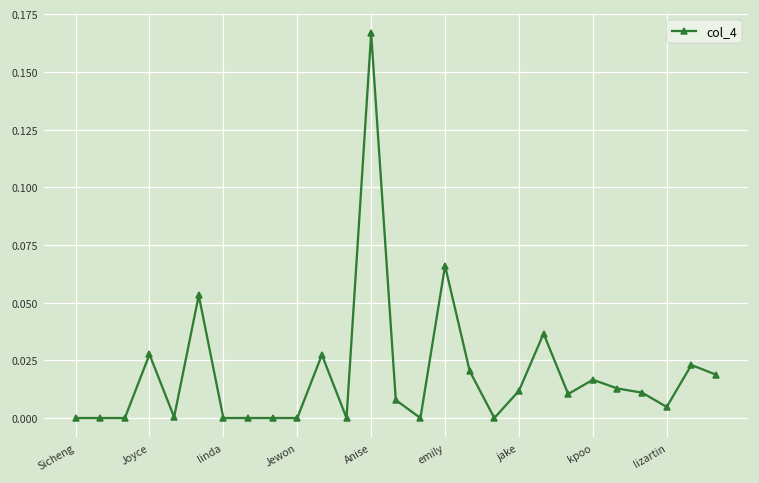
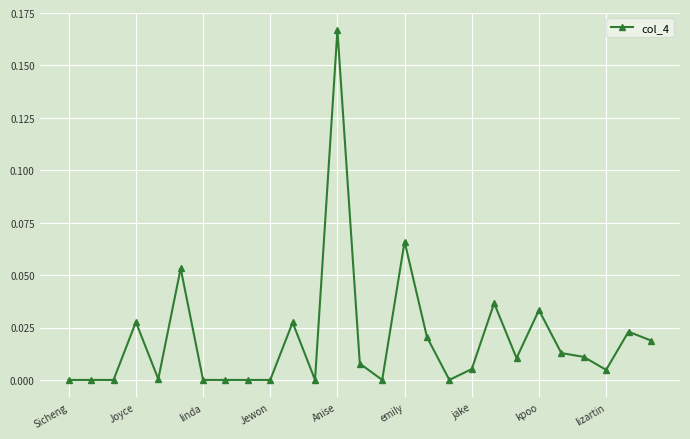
  {
    "Sicheng": 0.000,
    "Joyce": 0.028,
    "linda": 0.000,
    "Jewon": 0.000,
    "Anise": 0.167,
    "emily": 0.066,
-   "jake": 0.012,
-   "kpoo": 0.017,
+   "jake": 0.005,
+   "kpoo": 0.033,
    "lizartin": 0.005
  }
